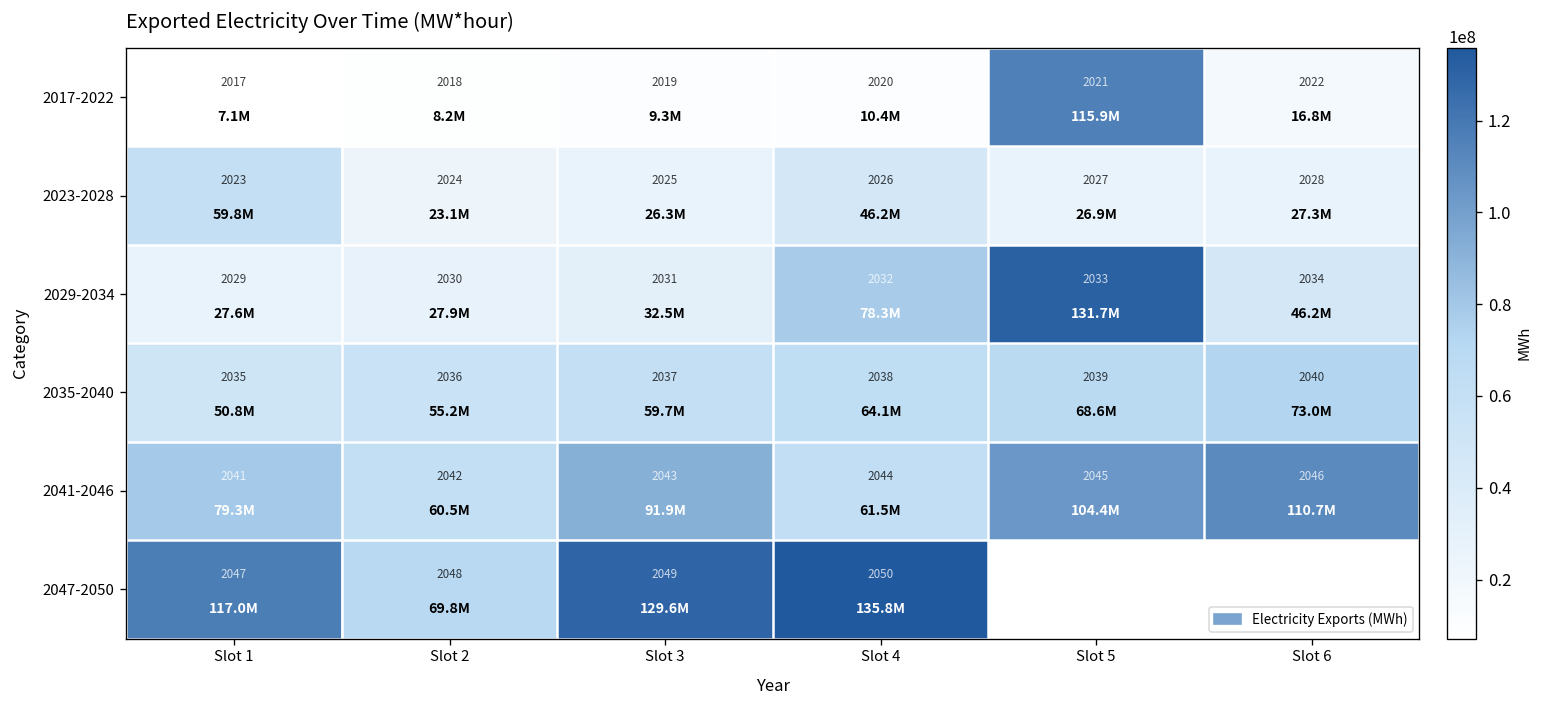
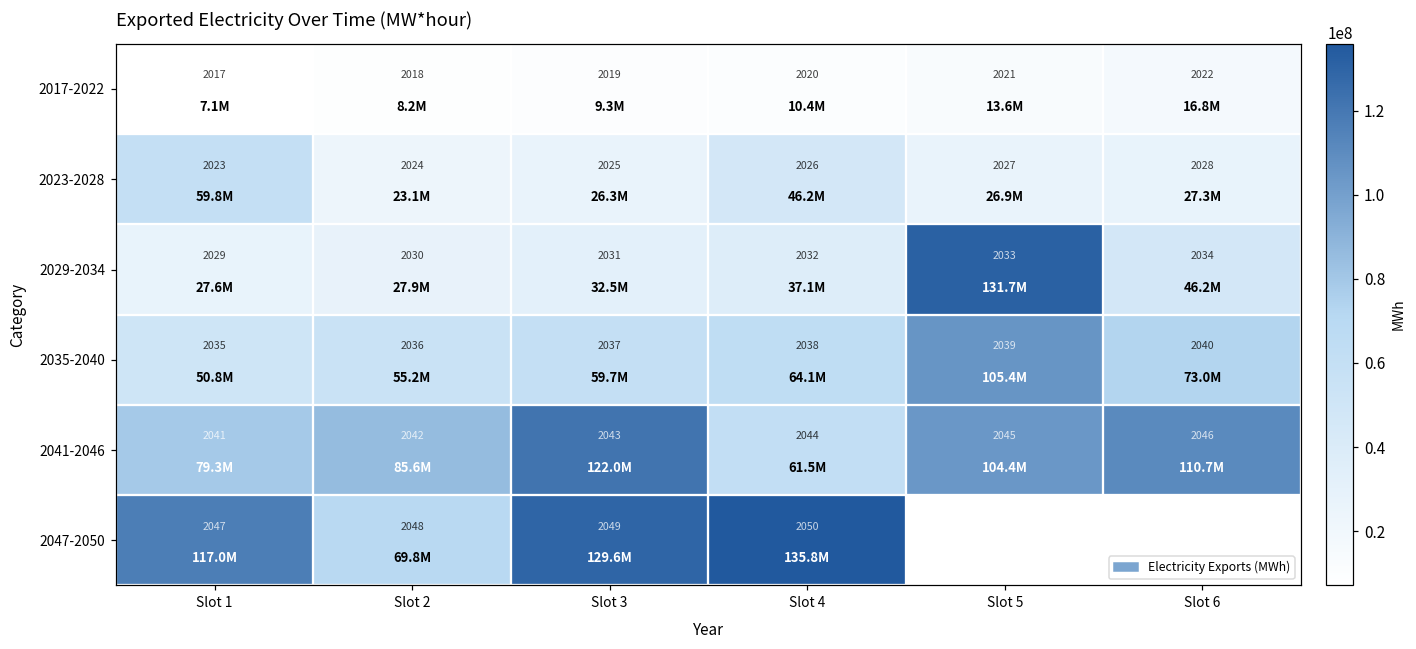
  {
    "2017-2022": {
-     "Slot 5": "115.9M"
+     "Slot 5": "13.6M"
    },
    "2029-2034": {
-     "Slot 4": "78.3M"
+     "Slot 4": "37.1M"
    },
    "2035-2040": {
-     "Slot 5": "68.6M"
+     "Slot 5": "105.4M"
    },
    "2041-2046": {
-     "Slot 2": "60.5M",
-     "Slot 3": "91.9M"
+     "Slot 2": "85.6M",
+     "Slot 3": "122.0M"
    }
  }
